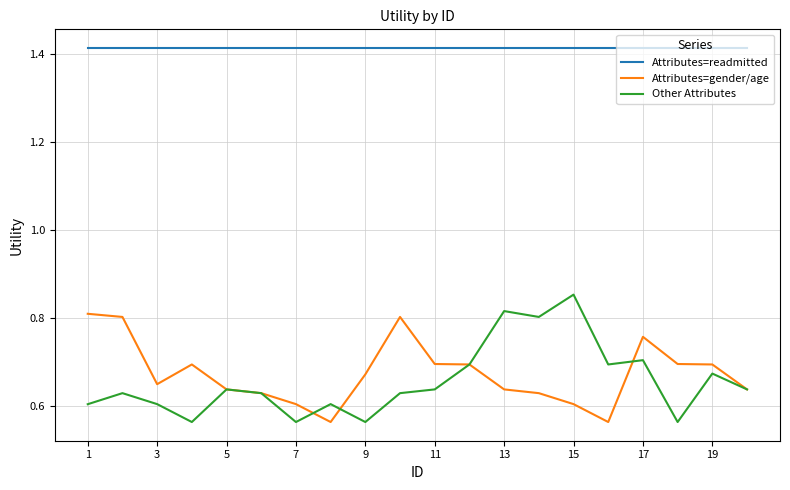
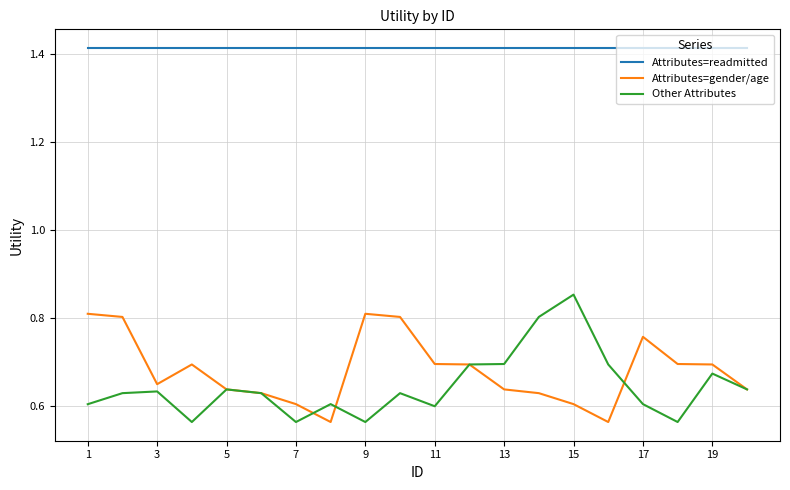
  {
    "Attributes=readmitted": {
      "1": 1.41,
      "3": 1.41,
      "5": 1.41,
      "7": 1.41,
      "9": 1.41,
      "11": 1.41,
      "13": 1.41,
      "15": 1.41
    },
    "Attributes=gender/age": {
      "1": 0.81,
      "3": 0.65,
      "7": 0.60,
-     "9": 0.67,
+     "9": 0.81,
      "11": 0.70,
      "13": 0.64,
      "15": 0.60,
      "17": 0.76,
      "19": 0.69
    },
    "Other Attributes": {
      "1": 0.60,
-     "3": 0.60,
+     "3": 0.63,
      "7": 0.56,
      "9": 0.56,
-     "11": 0.64,
-     "13": 0.82,
+     "11": 0.60,
+     "13": 0.70,
      "15": 0.85,
-     "17": 0.70,
+     "17": 0.60,
      "19": 0.67
    }
  }
